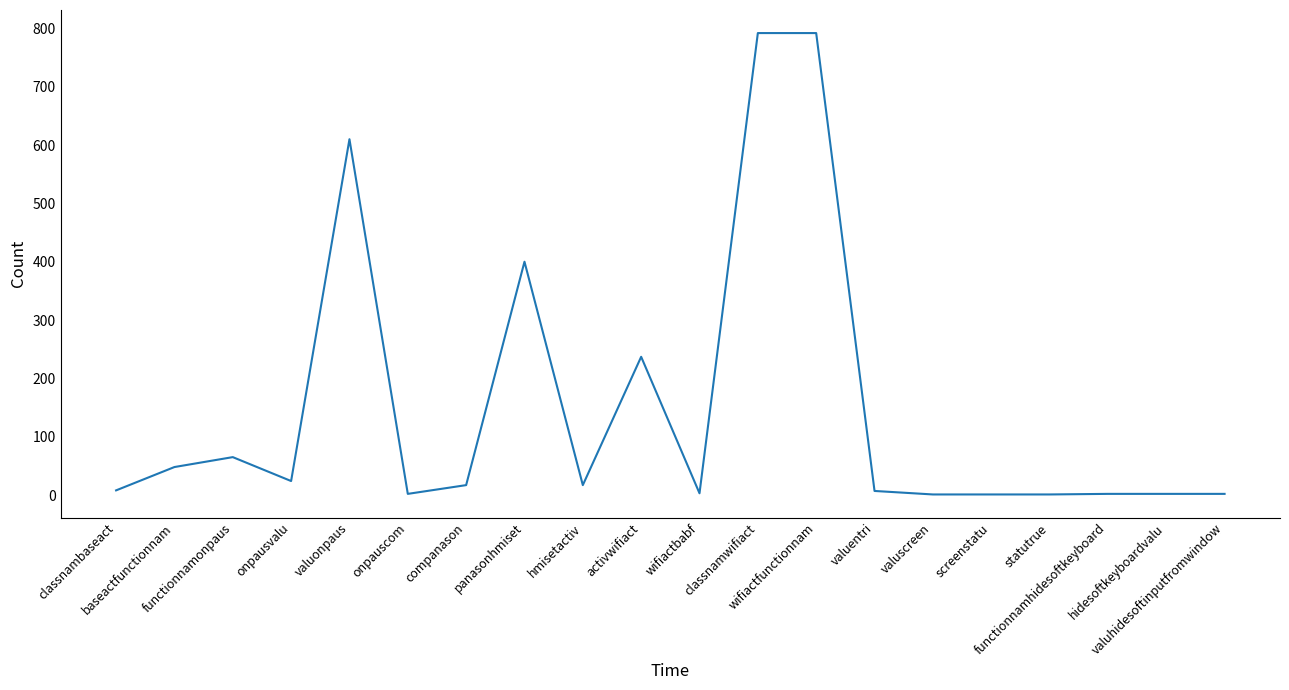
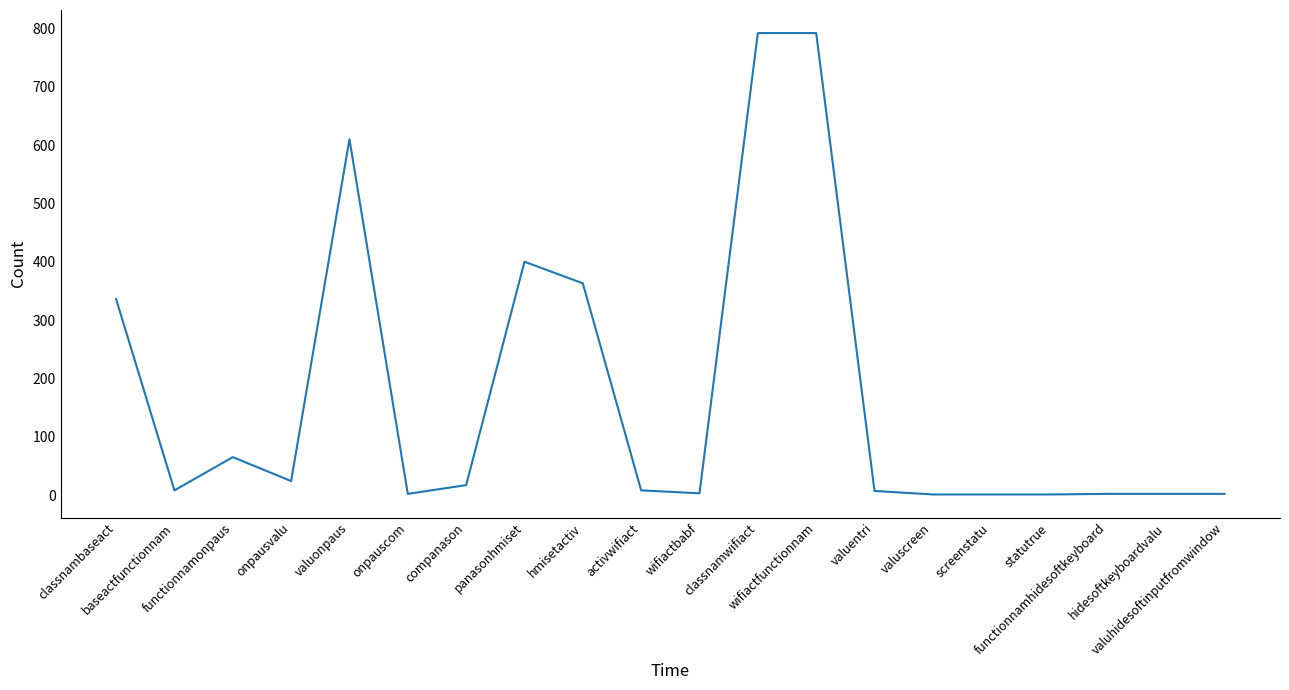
  {
-   "classnambaseact": 10,
-   "baseactfunctionnam": 50,
+   "classnambaseact": 340,
+   "baseactfunctionnam": 10,
    "functionnamonpaus": 70,
    "onpausvalu": 20,
    "valuonpaus": 610,
    "onpauscom": 0,
    "companason": 20,
    "panasonhmiset": 400,
-   "hmisetactiv": 20,
-   "activwifiact": 240,
+   "hmisetactiv": 360,
+   "activwifiact": 10,
    "wifiactbabf": 0,
    "classnamwifiact": 790,
    "wifiactfunctionnam": 790,
    "valuentri": 10,
    "valuscreen": 0,
    "screenstatu": 0,
    "statutrue": 0,
    "functionnamhidesoftkeyboard": 0,
    "hidesoftkeyboardvalu": 0,
    "valuhidesoftinputfromwindow": 0
  }
